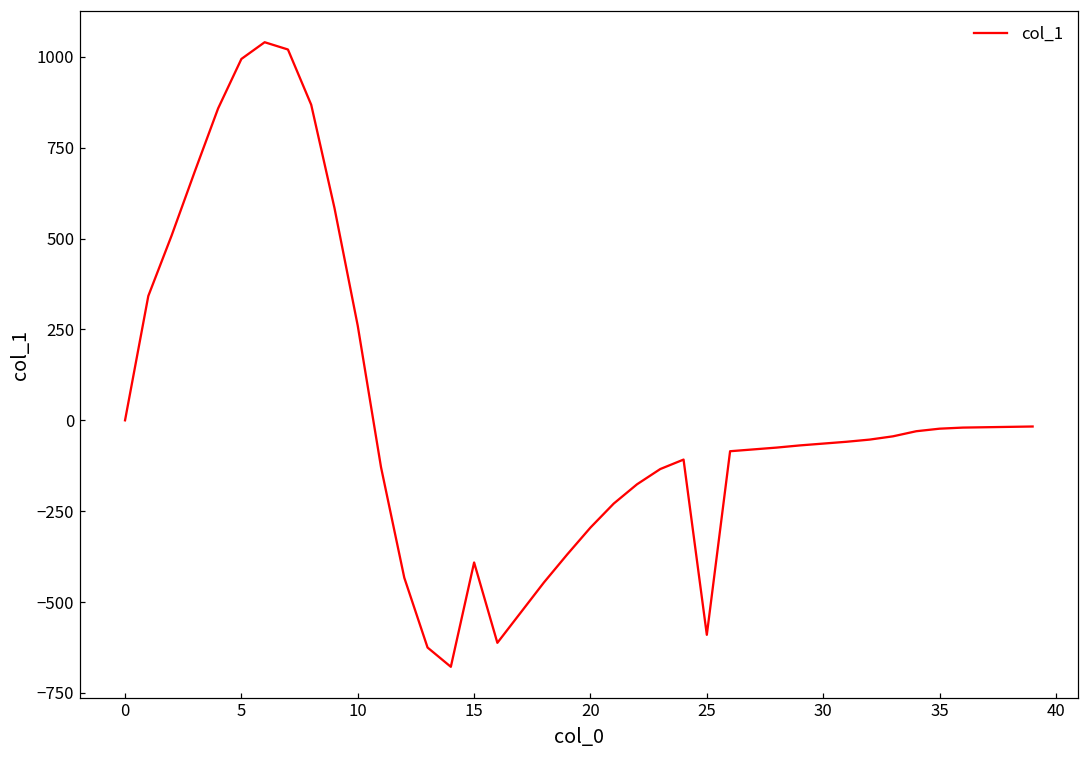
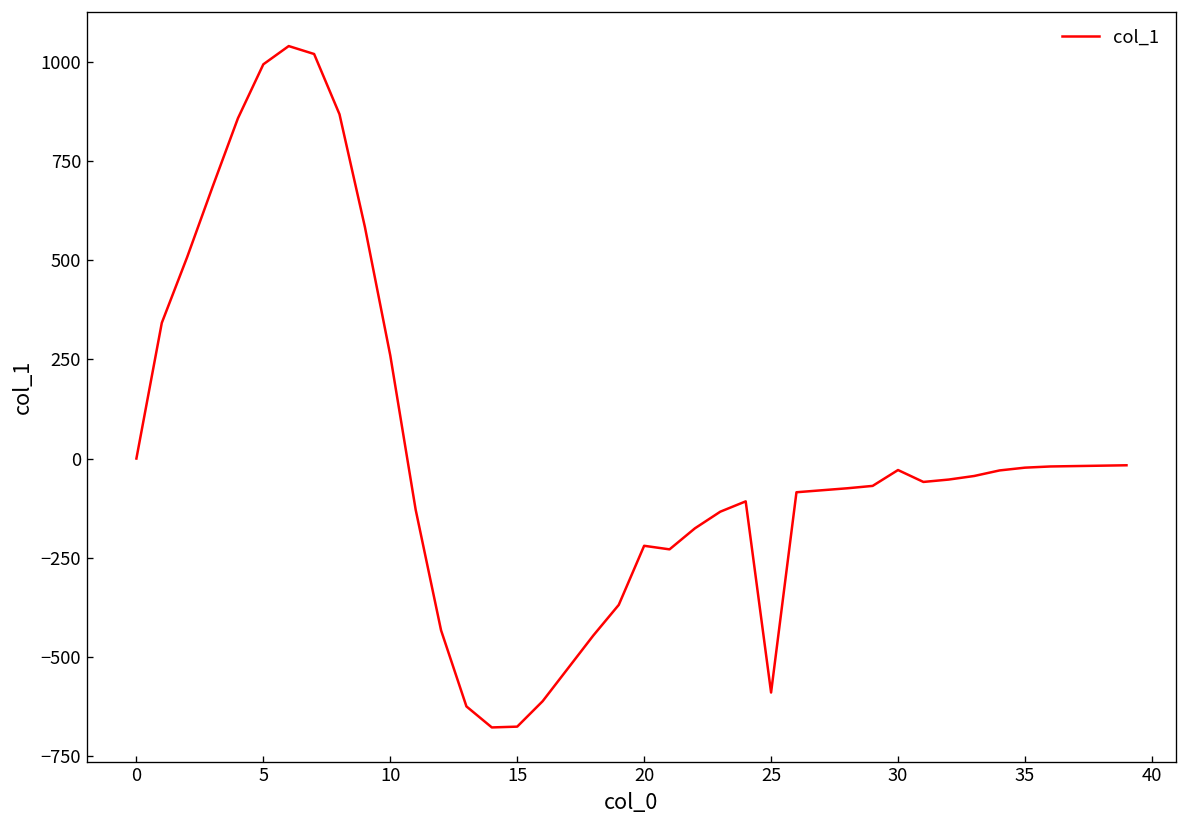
  {
    "0": 0,
    "5": 990,
    "10": 260,
-   "15": -390,
-   "20": -300,
+   "15": -680,
+   "20": -220,
    "25": -590,
-   "30": -60,
+   "30": -30,
    "35": -20
  }
